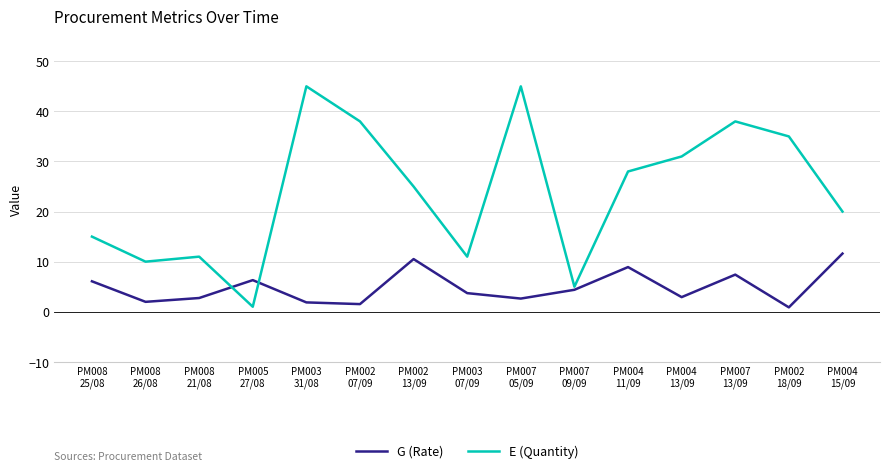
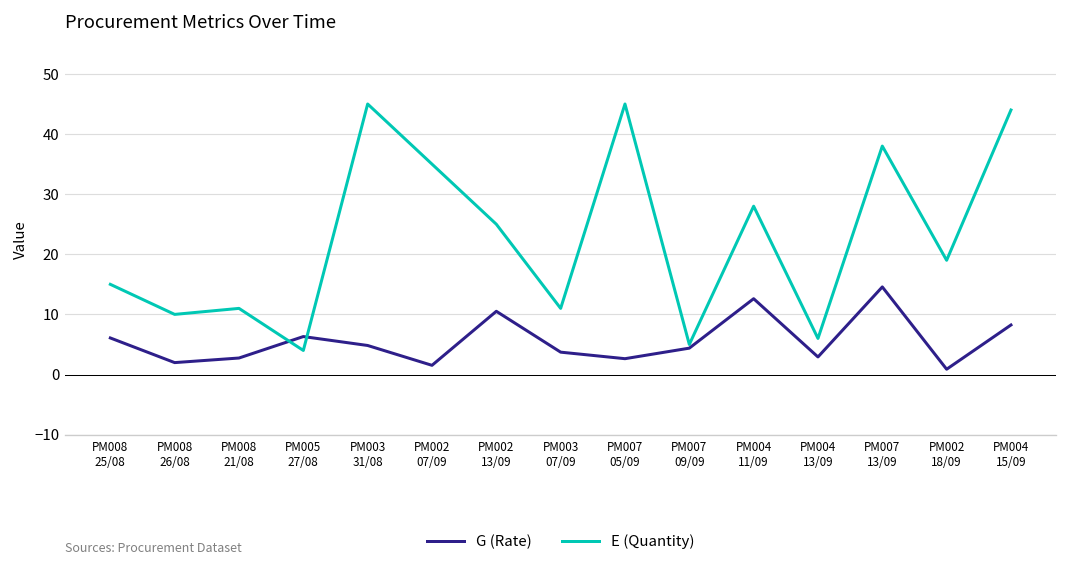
  {
    "G (Rate)": {
      "PM008 25/08": 6,
      "PM008 26/08": 2,
      "PM008 21/08": 3,
      "PM005 27/08": 6,
-     "PM003 31/08": 2,
+     "PM003 31/08": 5,
      "PM002 07/09": 2,
      "PM002 13/09": 11,
      "PM003 07/09": 4,
      "PM007 05/09": 3,
      "PM007 09/09": 4,
-     "PM004 11/09": 9,
+     "PM004 11/09": 13,
      "PM004 13/09": 3,
-     "PM007 13/09": 7,
+     "PM007 13/09": 15,
      "PM002 18/09": 1,
-     "PM004 15/09": 12
+     "PM004 15/09": 8
    },
    "E (Quantity)": {
      "PM008 25/08": 15,
      "PM008 26/08": 10,
      "PM008 21/08": 11,
-     "PM005 27/08": 1,
+     "PM005 27/08": 4,
      "PM003 31/08": 45,
-     "PM002 07/09": 38,
+     "PM002 07/09": 35,
      "PM002 13/09": 25,
      "PM003 07/09": 11,
      "PM007 05/09": 45,
      "PM007 09/09": 5,
      "PM004 11/09": 28,
-     "PM004 13/09": 31,
+     "PM004 13/09": 6,
      "PM007 13/09": 38,
-     "PM002 18/09": 35,
-     "PM004 15/09": 20
+     "PM002 18/09": 19,
+     "PM004 15/09": 44
    }
  }
